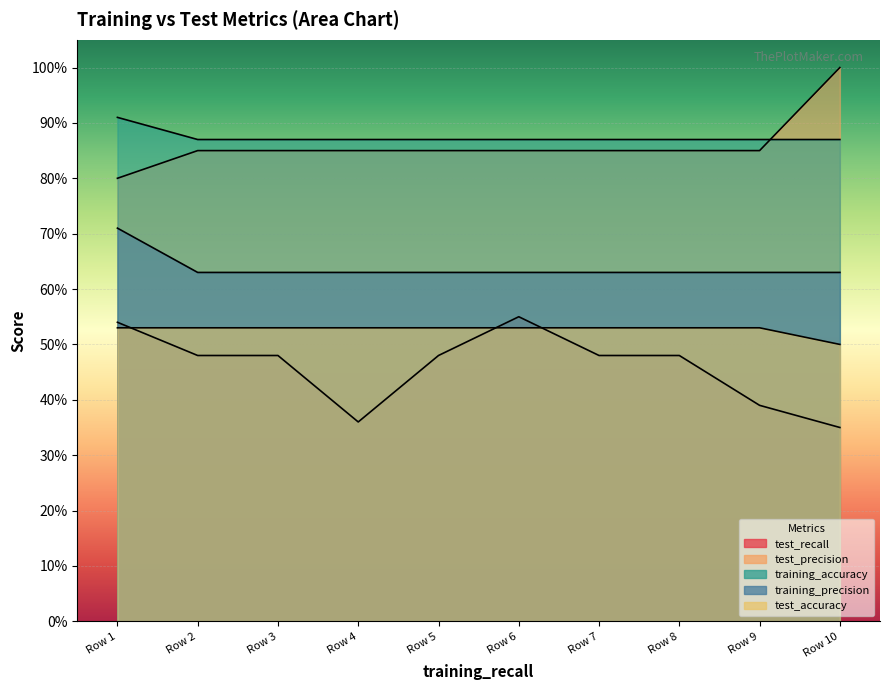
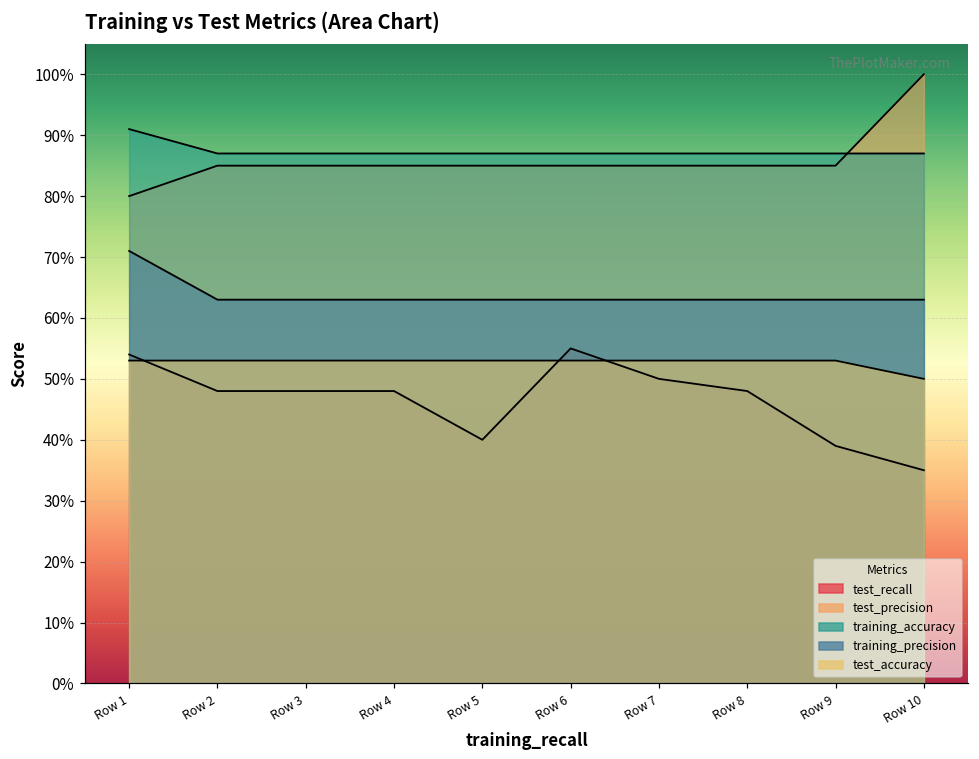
  {
    "test_recall": {
      "Row 1": "54%",
      "Row 2": "48%",
      "Row 3": "48%",
-     "Row 4": "36%",
-     "Row 5": "48%",
+     "Row 4": "48%",
+     "Row 5": "40%",
      "Row 6": "55%",
-     "Row 7": "48%",
+     "Row 7": "50%",
      "Row 8": "48%",
      "Row 9": "39%",
      "Row 10": "35%"
    }
  }
